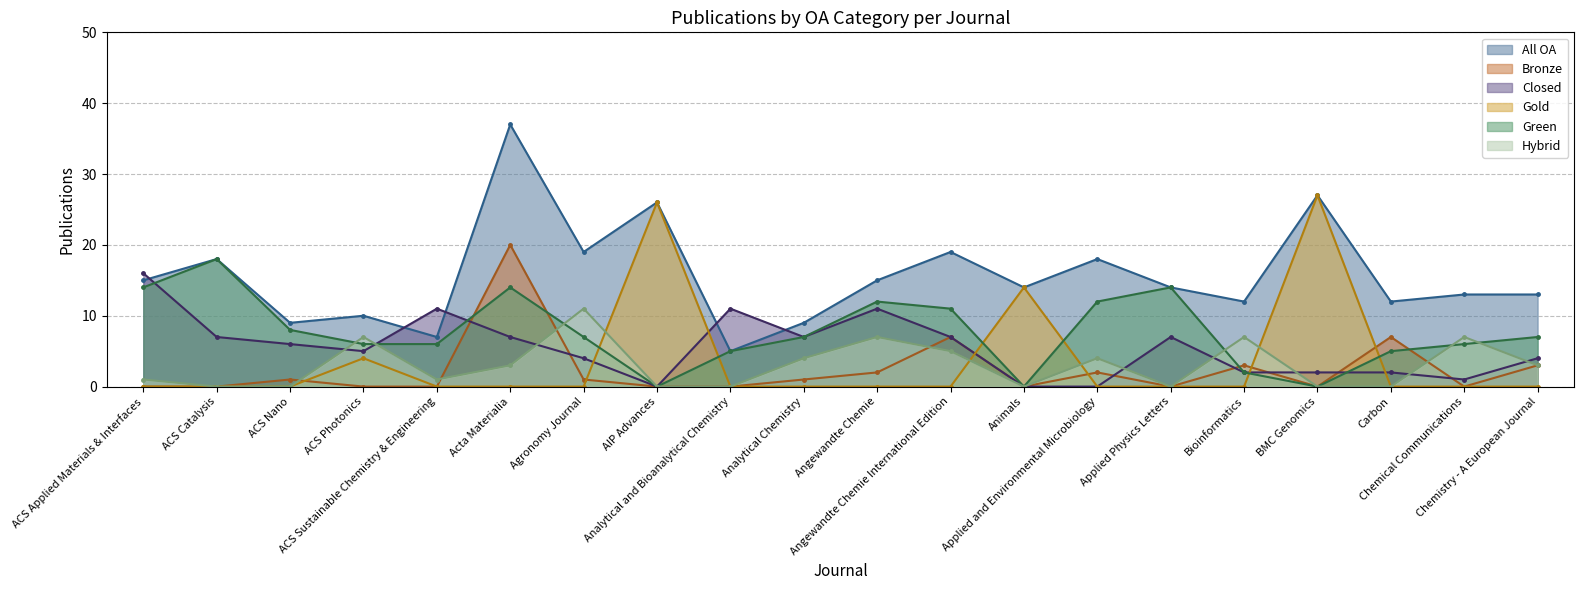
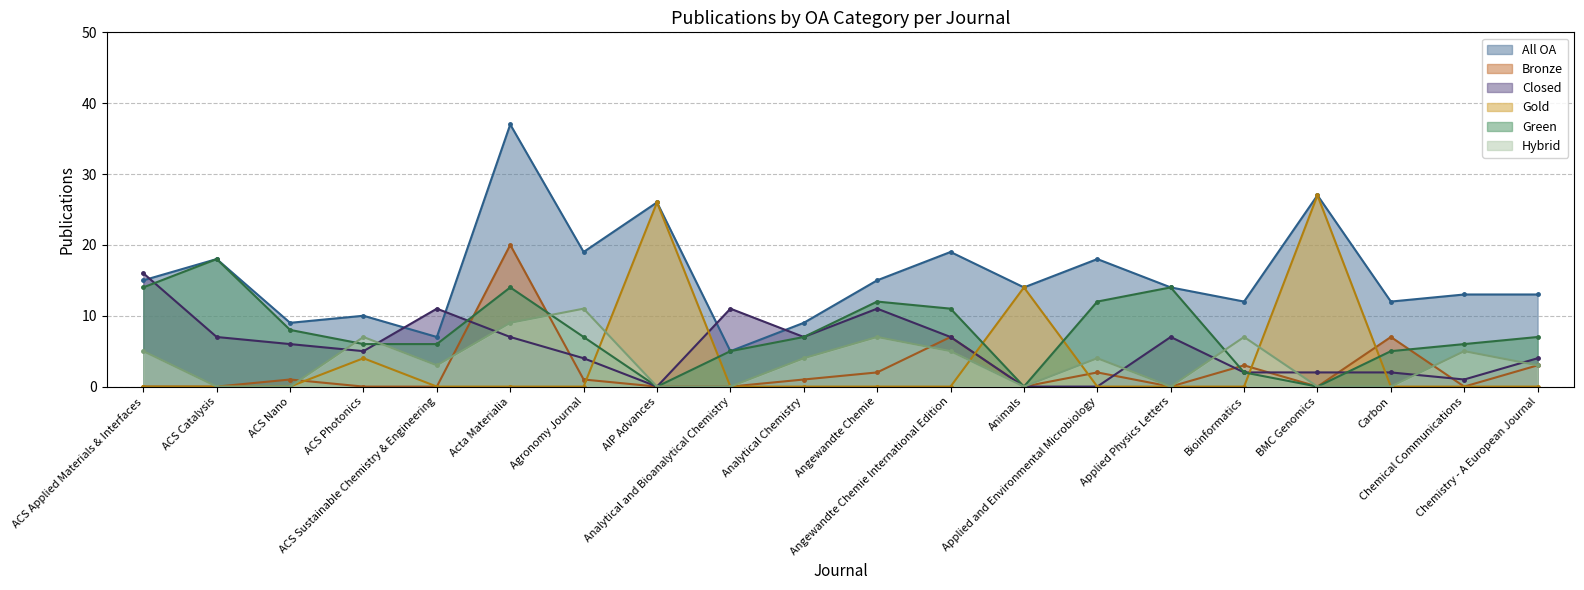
  {
    "Hybrid": {
-     "ACS Applied Materials & Interfaces": 1,
+     "ACS Applied Materials & Interfaces": 5,
      "ACS Photonics": 7,
-     "ACS Sustainable Chemistry & Engineering": 1,
-     "Acta Materialia": 3,
+     "ACS Sustainable Chemistry & Engineering": 3,
+     "Acta Materialia": 9,
      "Agronomy Journal": 11,
      "Analytical Chemistry": 4,
      "Angewandte Chemie": 7,
      "Angewandte Chemie International Edition": 5,
      "Applied and Environmental Microbiology": 4,
      "Bioinformatics": 7,
-     "Chemical Communications": 7
+     "Chemical Communications": 5
    }
  }
